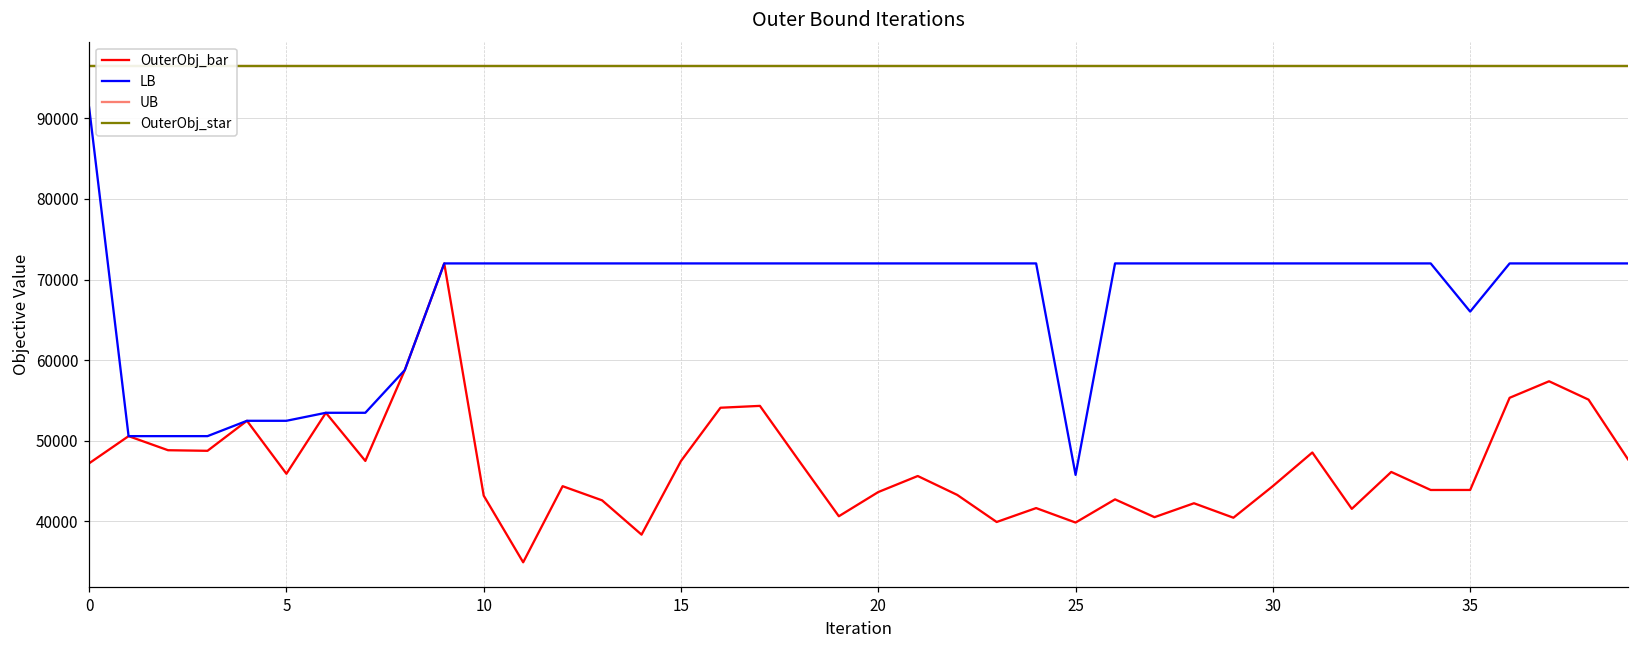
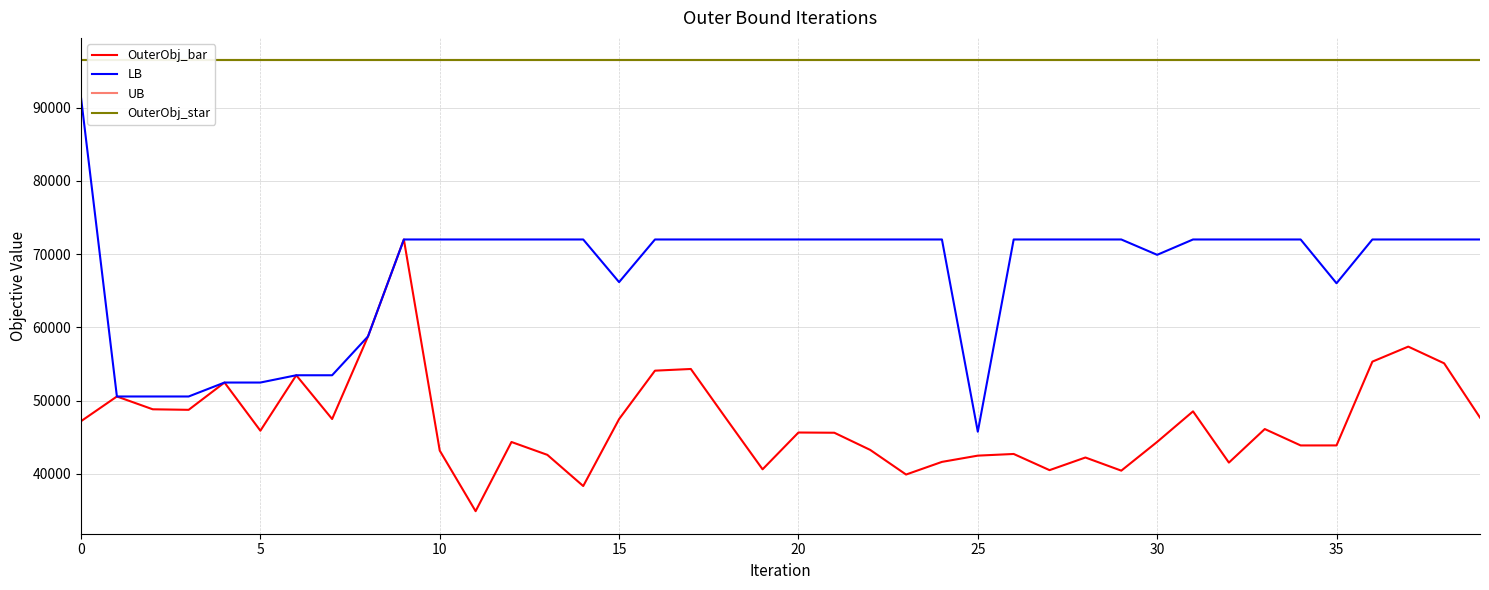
  {
    "OuterObj_bar": {
      "0": 47000,
      "5": 46000,
      "10": 43000,
      "15": 47000,
-     "20": 44000,
-     "25": 40000,
+     "20": 46000,
+     "25": 42000,
      "30": 44000,
      "35": 44000
    },
    "LB": {
      "0": 91000,
      "5": 52000,
      "10": 72000,
-     "15": 72000,
+     "15": 66000,
      "20": 72000,
      "25": 46000,
-     "30": 72000,
+     "30": 70000,
      "35": 66000
    },
    "OuterObj_star": {
      "0": 96000,
      "5": 96000,
      "10": 96000,
      "15": 96000,
      "20": 96000,
      "25": 96000,
      "30": 96000,
      "35": 96000
    }
  }
